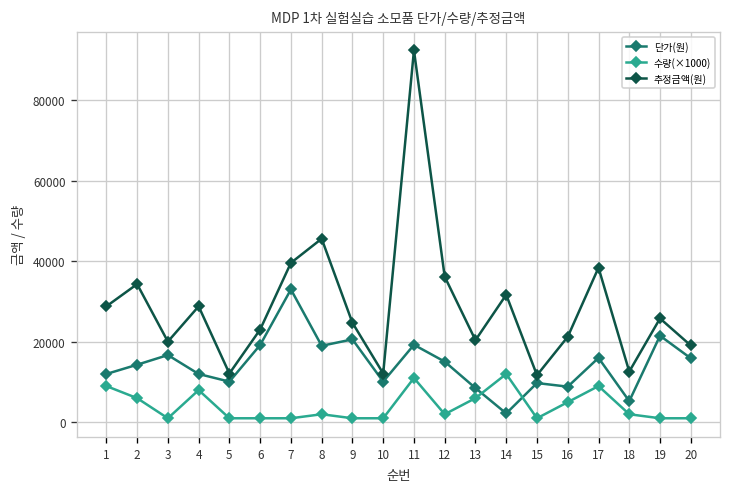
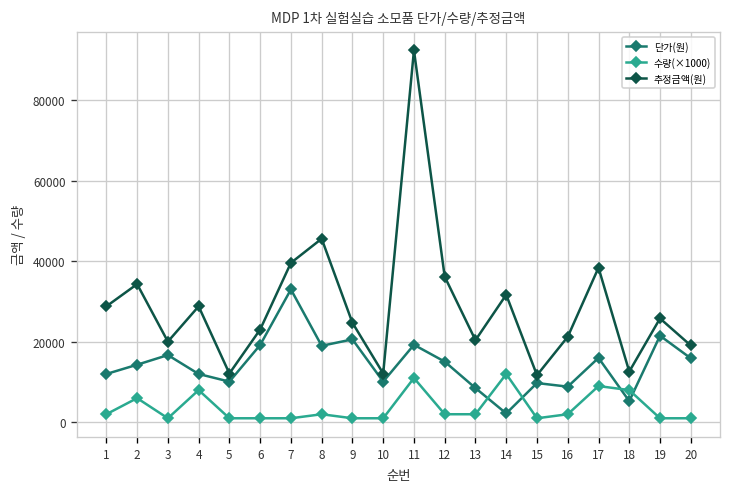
  {
    "수량(×1000)": {
-     "1": 9000,
+     "1": 2000,
      "2": 6000,
      "3": 1000,
      "4": 8000,
      "5": 1000,
      "6": 1000,
      "7": 1000,
      "8": 2000,
      "9": 1000,
      "10": 1000,
      "11": 11000,
      "12": 2000,
-     "13": 6000,
+     "13": 2000,
      "14": 12000,
      "15": 1000,
-     "16": 5000,
+     "16": 2000,
      "17": 9000,
-     "18": 2000,
+     "18": 8000,
      "19": 1000,
      "20": 1000
    }
  }
